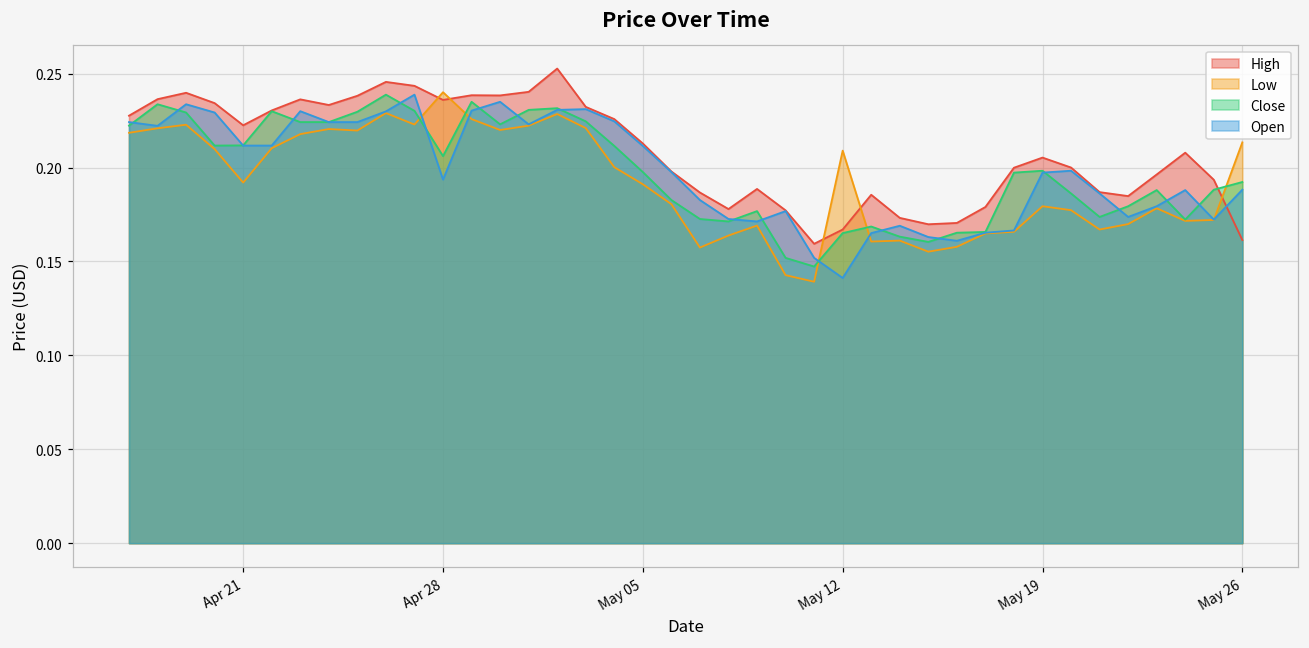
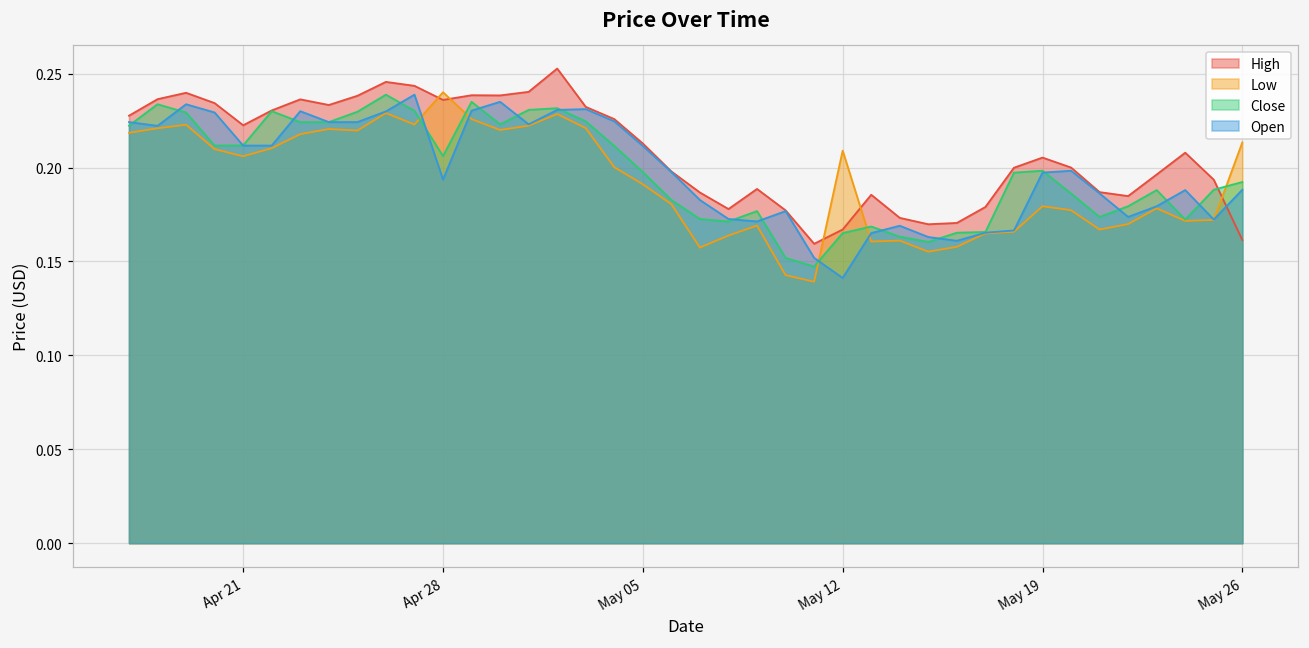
  {
    "High": {
      "Apr 21": 0.223,
      "Apr 28": 0.236,
      "May 12": 0.167,
      "May 19": 0.205,
      "May 26": 0.161
    },
    "Low": {
-     "Apr 21": 0.192,
+     "Apr 21": 0.206,
      "Apr 28": 0.240,
      "May 05": 0.191,
      "May 12": 0.209,
      "May 19": 0.179,
      "May 26": 0.213
    },
    "Close": {
      "Apr 28": 0.206,
      "May 05": 0.198,
      "May 12": 0.165,
      "May 26": 0.192
    },
    "Open": {
      "Apr 28": 0.194,
      "May 12": 0.141,
      "May 26": 0.188
    }
  }
